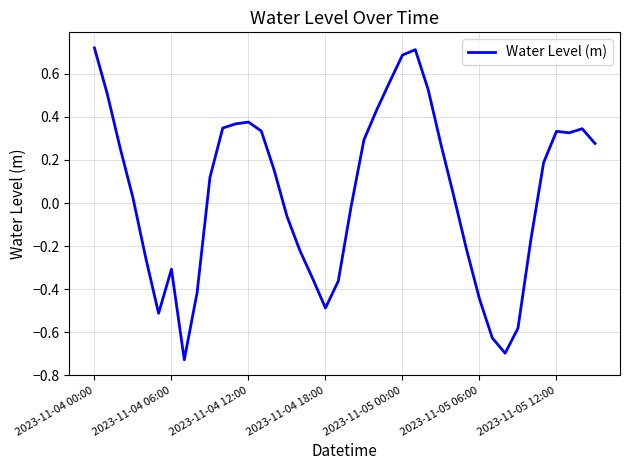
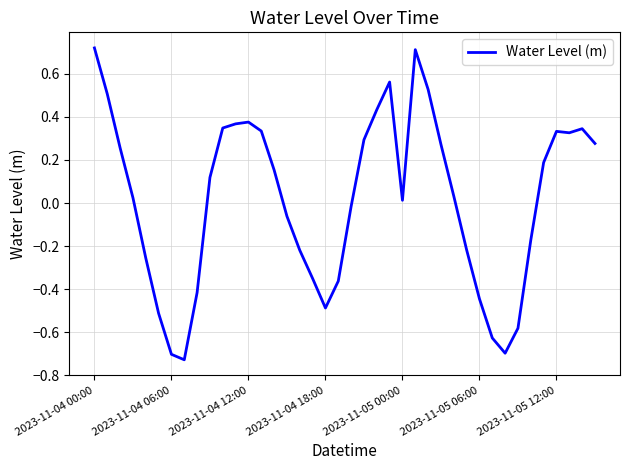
  {
    "2023-11-04 00:00": 0.72,
-   "2023-11-04 06:00": -0.31,
+   "2023-11-04 06:00": -0.70,
    "2023-11-04 12:00": 0.38,
    "2023-11-04 18:00": -0.49,
-   "2023-11-05 00:00": 0.69,
+   "2023-11-05 00:00": 0.01,
    "2023-11-05 06:00": -0.45,
    "2023-11-05 12:00": 0.33
  }
